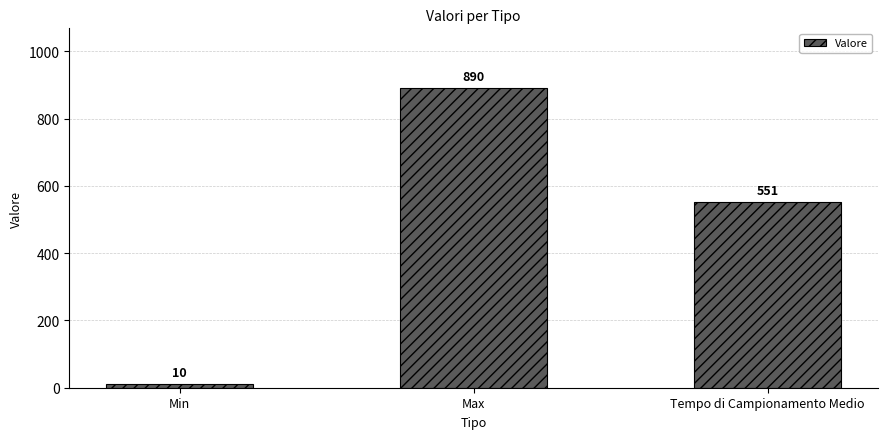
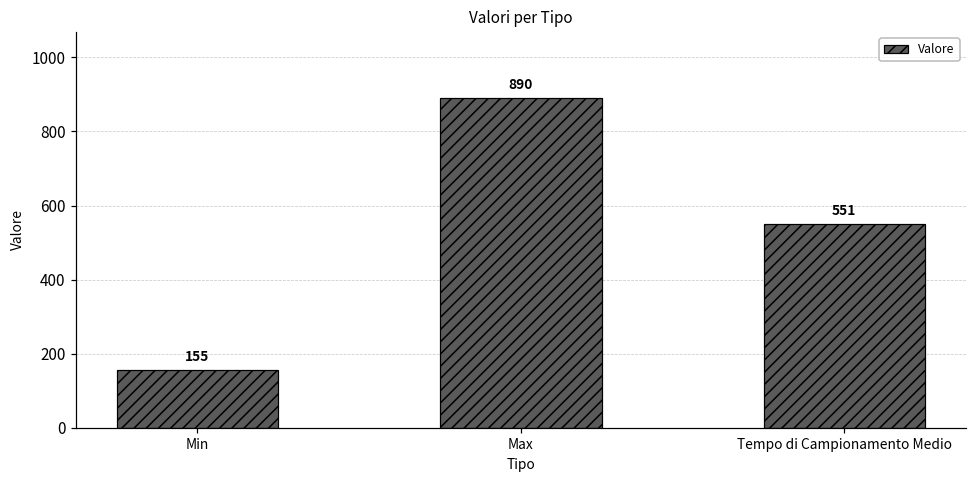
  {
-   "Min": 10,
+   "Min": 155,
    "Max": 890,
    "Tempo di Campionamento Medio": 551
  }
